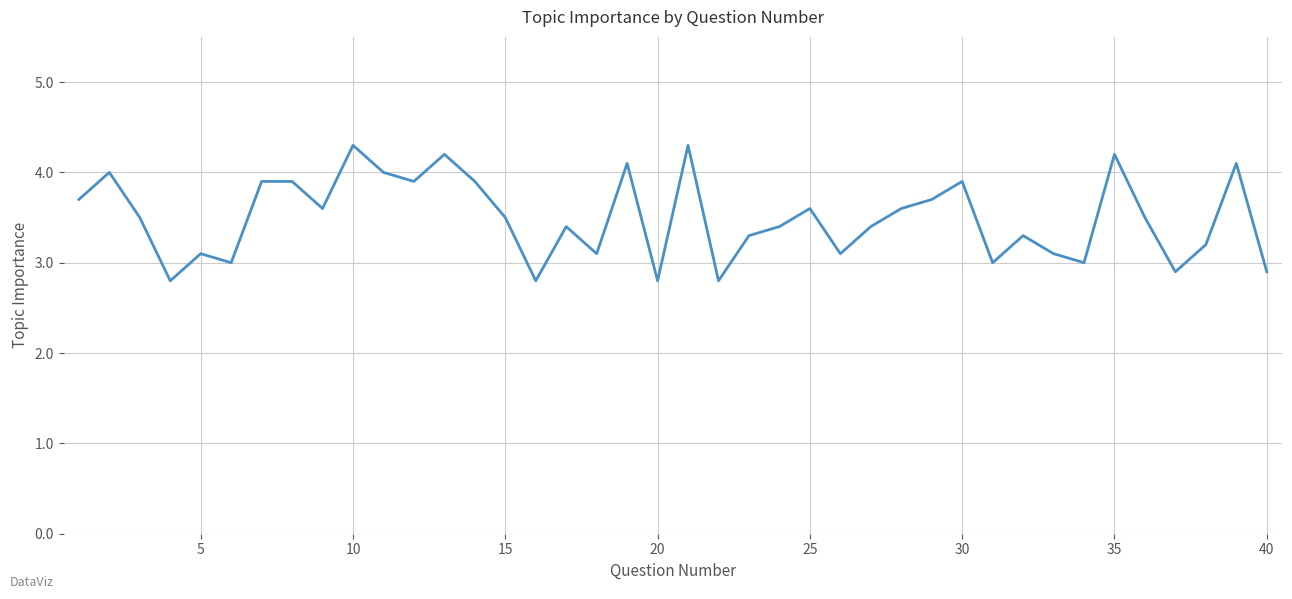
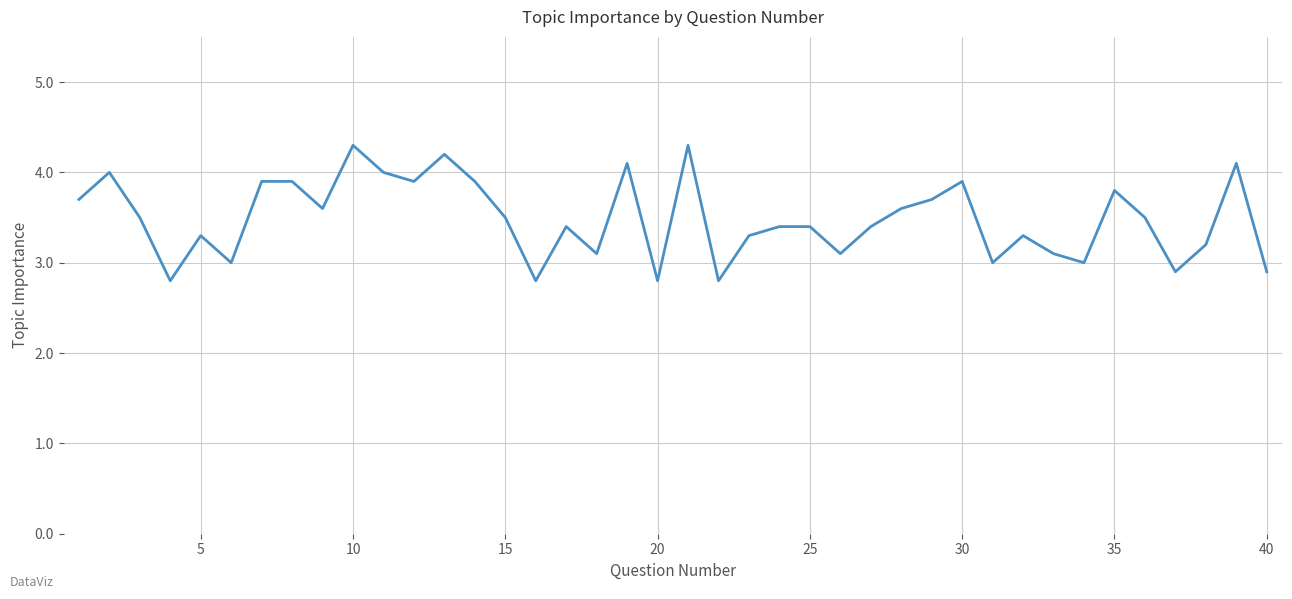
  {
-   "5": 3.1,
+   "5": 3.3,
    "10": 4.3,
    "15": 3.5,
    "20": 2.8,
-   "25": 3.6,
+   "25": 3.4,
    "30": 3.9,
-   "35": 4.2,
+   "35": 3.8,
    "40": 2.9
  }
